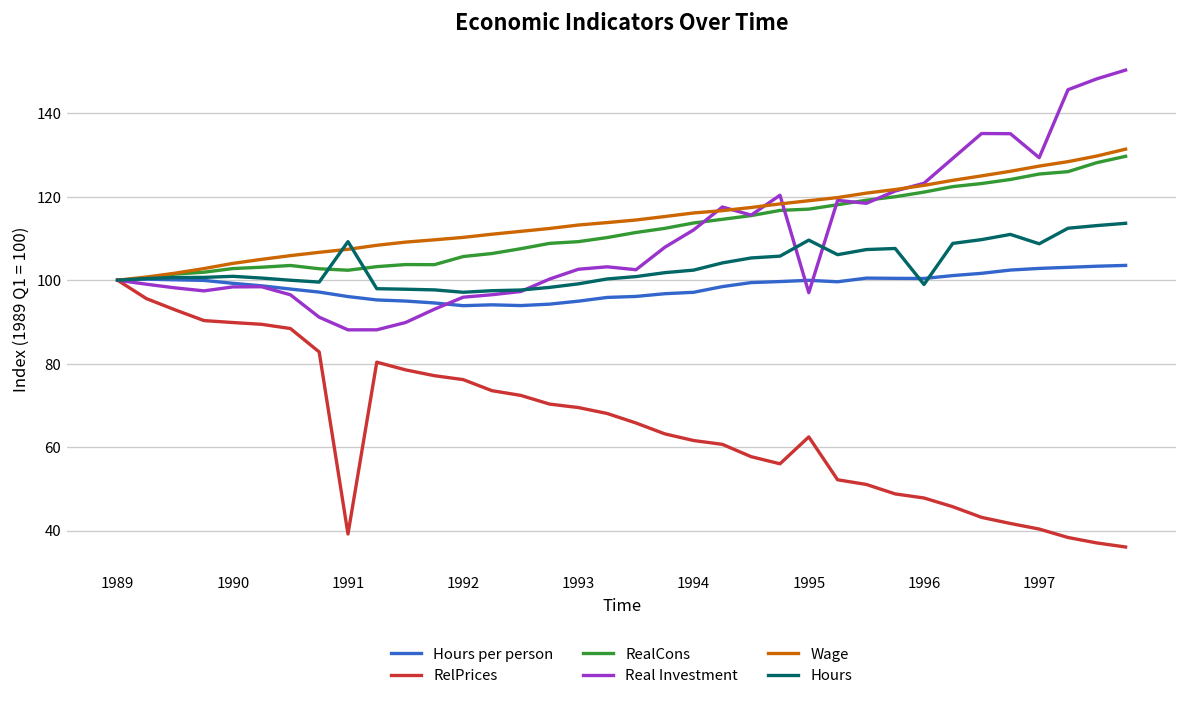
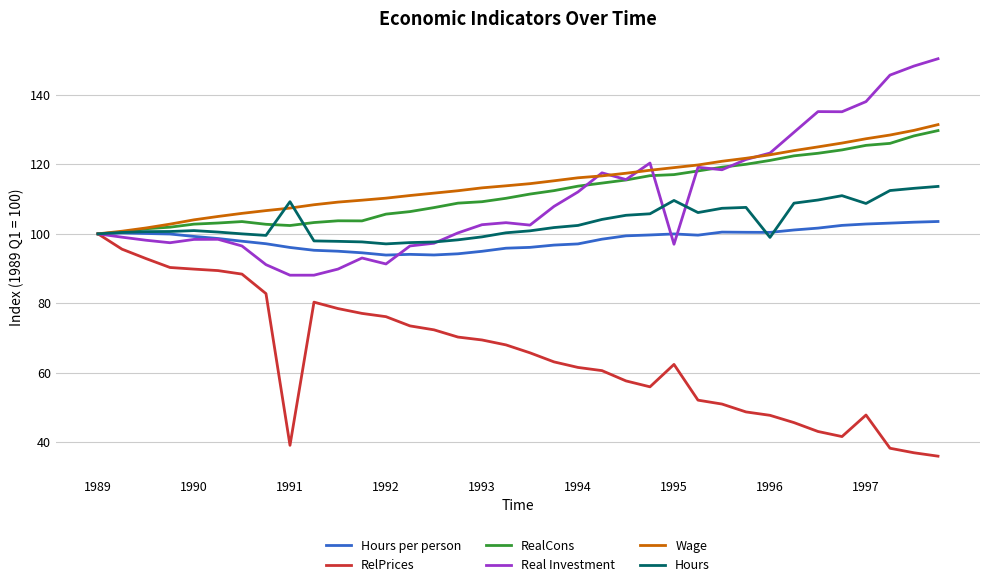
  {
    "Hours per person": {
      "1990": 99,
      "1991": 96,
      "1992": 94,
      "1993": 95,
      "1994": 97,
      "1995": 100,
      "1996": 100,
      "1997": 103
    },
    "RelPrices": {
      "1990": 90,
      "1991": 39,
      "1992": 76,
      "1993": 69,
      "1994": 62,
      "1995": 62,
      "1996": 48,
-     "1997": 40
+     "1997": 48
    },
    "RealCons": {
      "1990": 103,
      "1991": 102,
      "1992": 106,
      "1993": 109,
      "1994": 114,
      "1995": 117,
      "1996": 121,
      "1997": 125
    },
    "Real Investment": {
      "1990": 98,
      "1991": 88,
-     "1992": 96,
+     "1992": 91,
      "1993": 103,
      "1994": 112,
      "1995": 97,
-     "1997": 129
+     "1997": 138
    },
    "Wage": {
      "1990": 104,
      "1991": 107,
      "1992": 110,
      "1993": 113,
      "1994": 116,
      "1995": 119,
      "1997": 127
    },
    "Hours": {
      "1990": 101,
      "1991": 109,
      "1992": 97,
      "1993": 99,
      "1994": 102,
      "1995": 110,
      "1996": 99,
      "1997": 109
    }
  }
